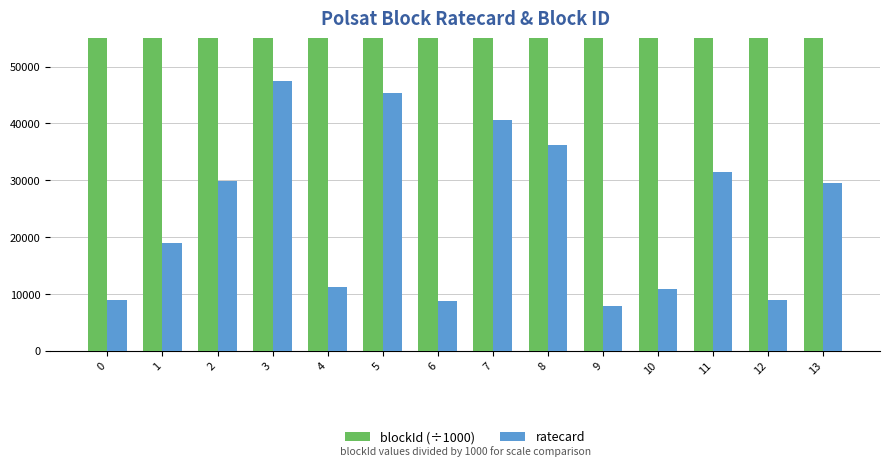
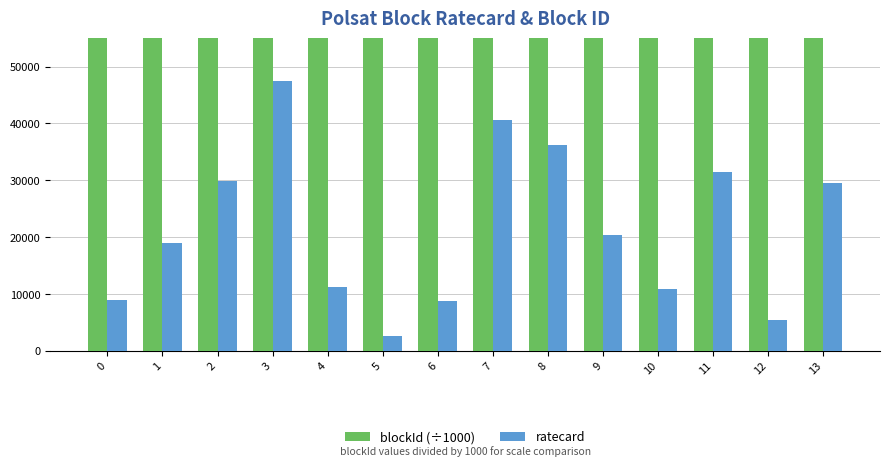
  {
    "ratecard": {
      "0": 9000,
      "1": 19000,
      "2": 30000,
      "3": 48000,
      "4": 11000,
-     "5": 45000,
+     "5": 3000,
      "6": 9000,
      "7": 41000,
      "8": 36000,
-     "9": 8000,
+     "9": 20000,
      "10": 11000,
      "11": 31000,
-     "12": 9000,
+     "12": 5000,
      "13": 29000
    }
  }
